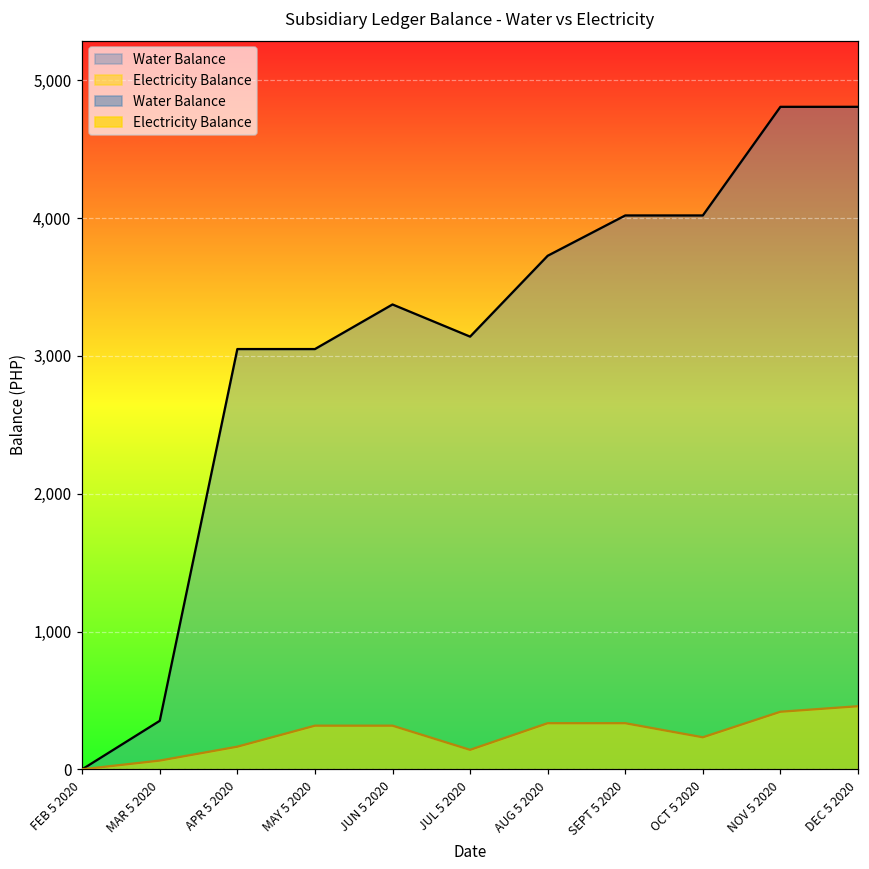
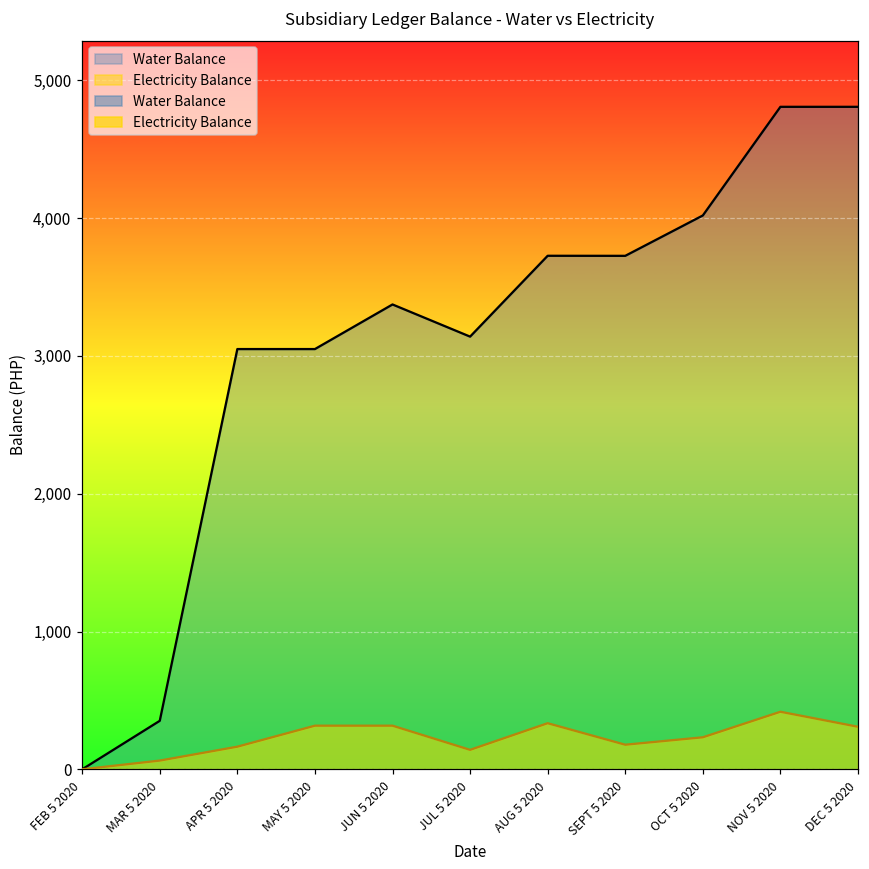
  {
    "Water Balance": {
      "MAR 5 2020": "350",
      "APR 5 2020": "3,050",
      "MAY 5 2020": "3,050",
      "JUN 5 2020": "3,370",
      "JUL 5 2020": "3,140",
      "AUG 5 2020": "3,730",
-     "SEPT 5 2020": "4,020",
+     "SEPT 5 2020": "3,730",
      "OCT 5 2020": "4,020",
      "NOV 5 2020": "4,810",
      "DEC 5 2020": "4,810"
    },
    "Electricity Balance": {
      "MAR 5 2020": "60",
      "APR 5 2020": "160",
      "MAY 5 2020": "320",
      "JUN 5 2020": "320",
      "JUL 5 2020": "140",
      "AUG 5 2020": "330",
-     "SEPT 5 2020": "330",
+     "SEPT 5 2020": "180",
      "OCT 5 2020": "230",
      "NOV 5 2020": "420",
-     "DEC 5 2020": "460"
+     "DEC 5 2020": "310"
    }
  }
